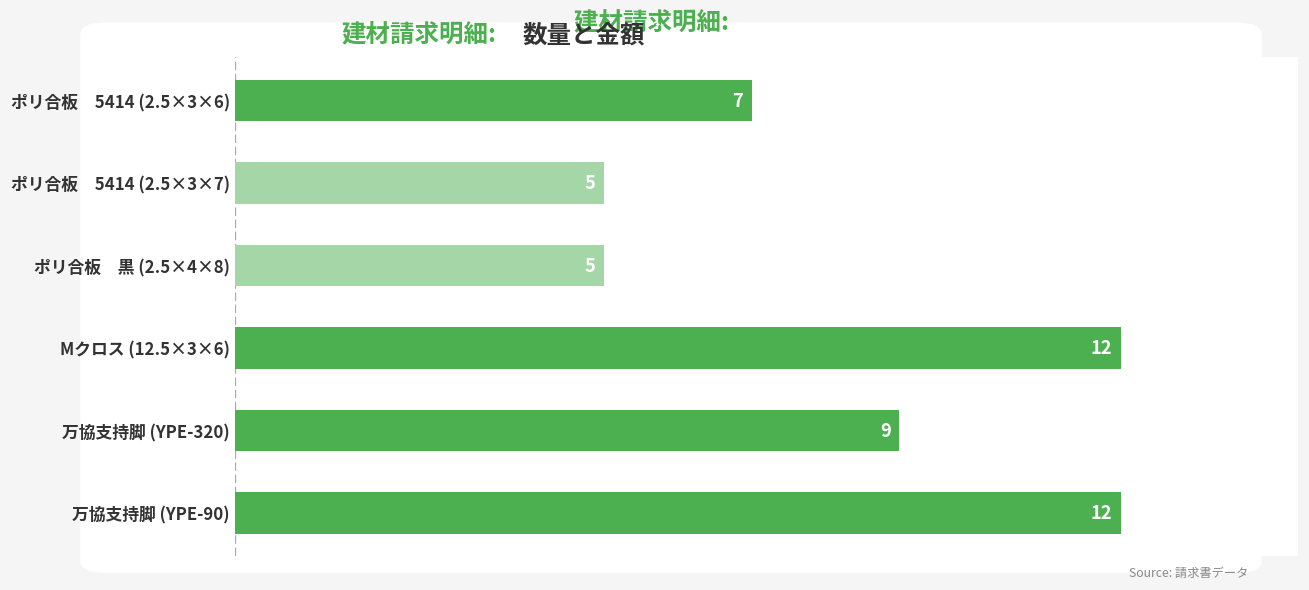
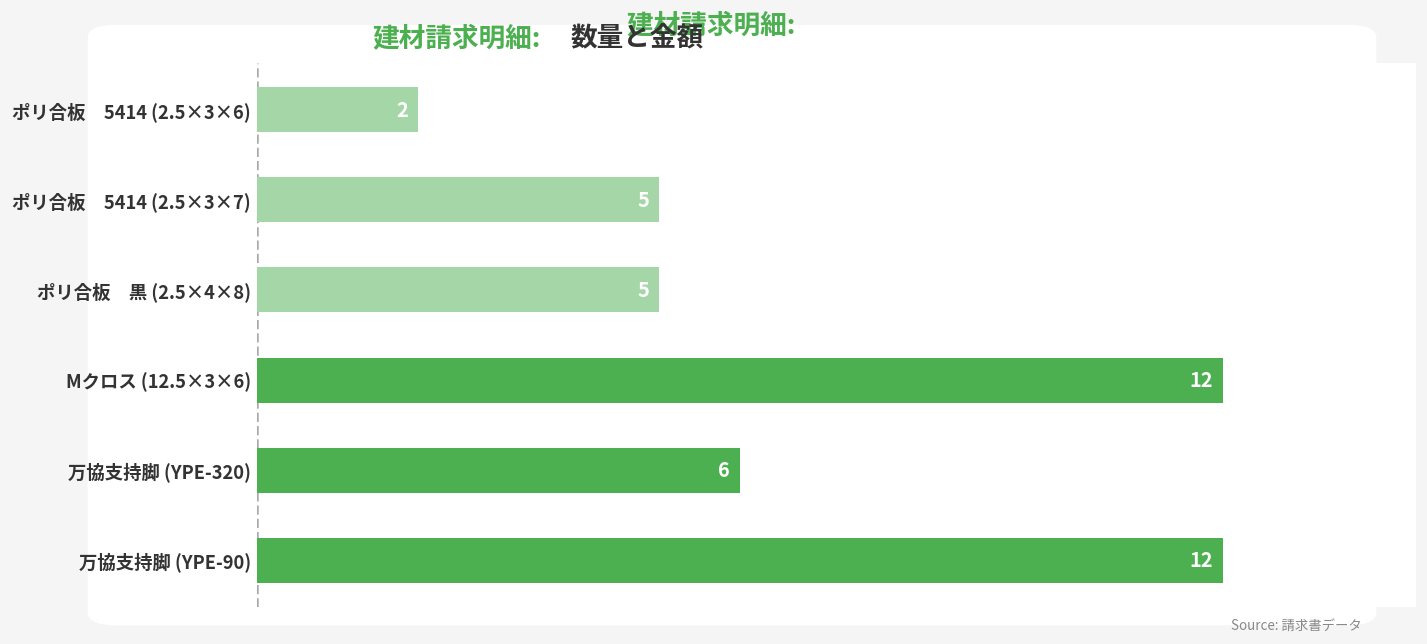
  {
-   "ポリ合板 5414 (2.5×3×6)": 7,
+   "ポリ合板 5414 (2.5×3×6)": 2,
    "ポリ合板 5414 (2.5×3×7)": 5,
    "ポリ合板 黒 (2.5×4×8)": 5,
    "Mクロス (12.5×3×6)": 12,
-   "万協支持脚 (YPE-320)": 9,
+   "万協支持脚 (YPE-320)": 6,
    "万協支持脚 (YPE-90)": 12
  }
